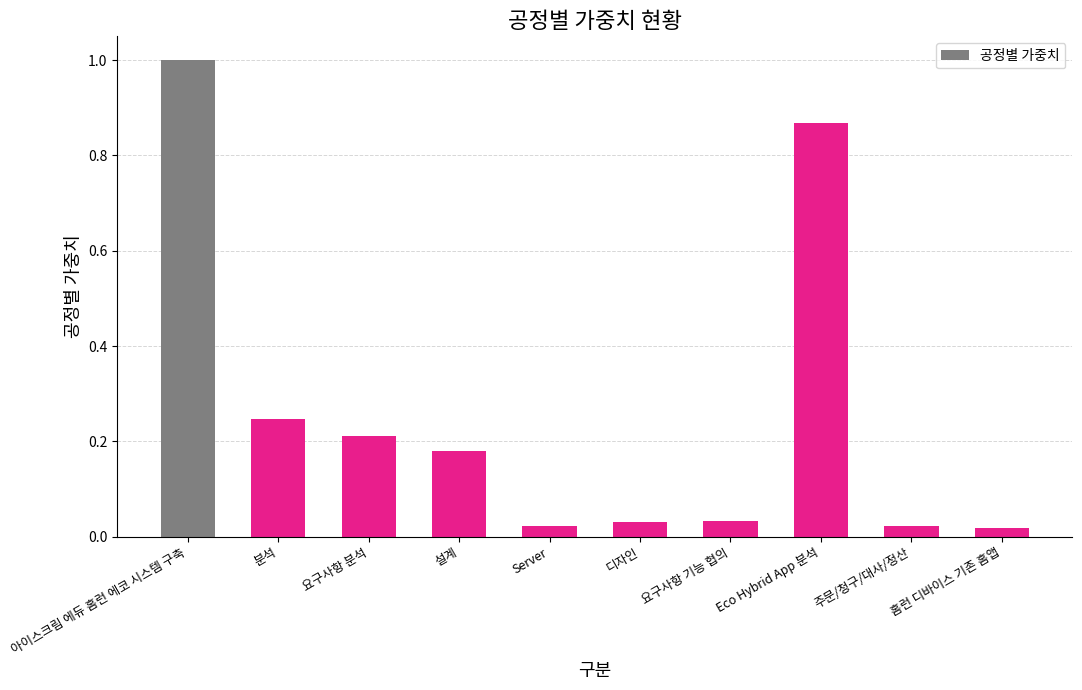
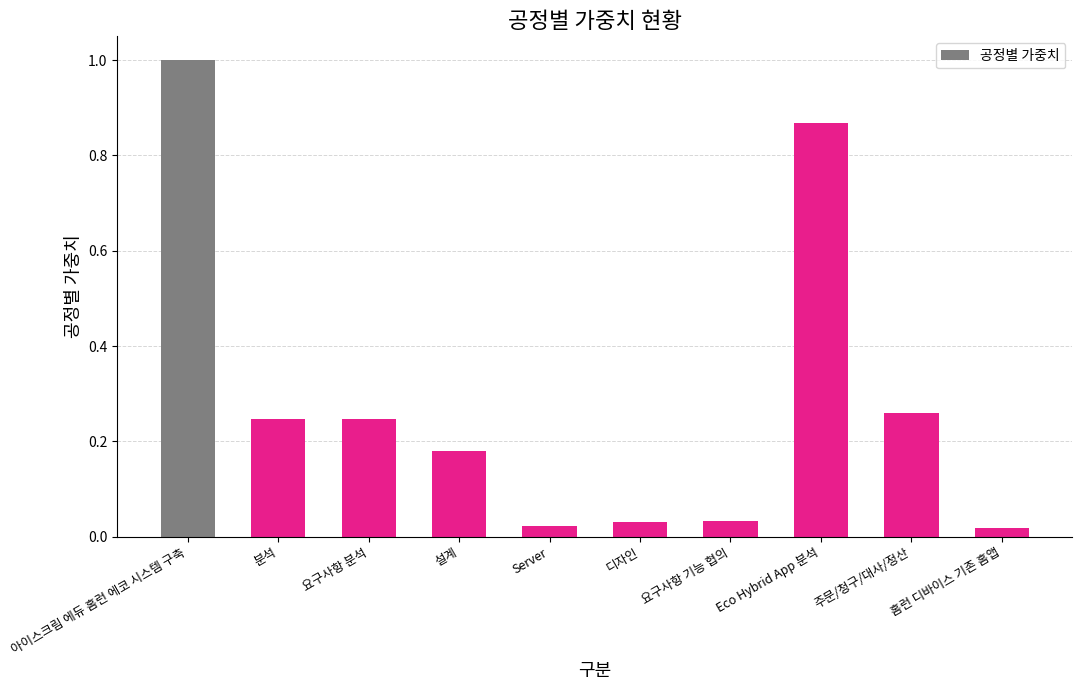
  {
    "아이스크림 에듀 홈런 에코 시스템 구축": 1.00,
    "분석": 0.25,
-   "요구사항 분석": 0.21,
+   "요구사항 분석": 0.25,
    "설계": 0.18,
    "Server": 0.02,
    "디자인": 0.03,
    "요구사항 기능 협의": 0.03,
    "Eco Hybrid App 분석": 0.87,
-   "주문/청구/대사/정산": 0.02,
+   "주문/청구/대사/정산": 0.26,
    "홈런 디바이스 기존 홈앱": 0.02
  }
